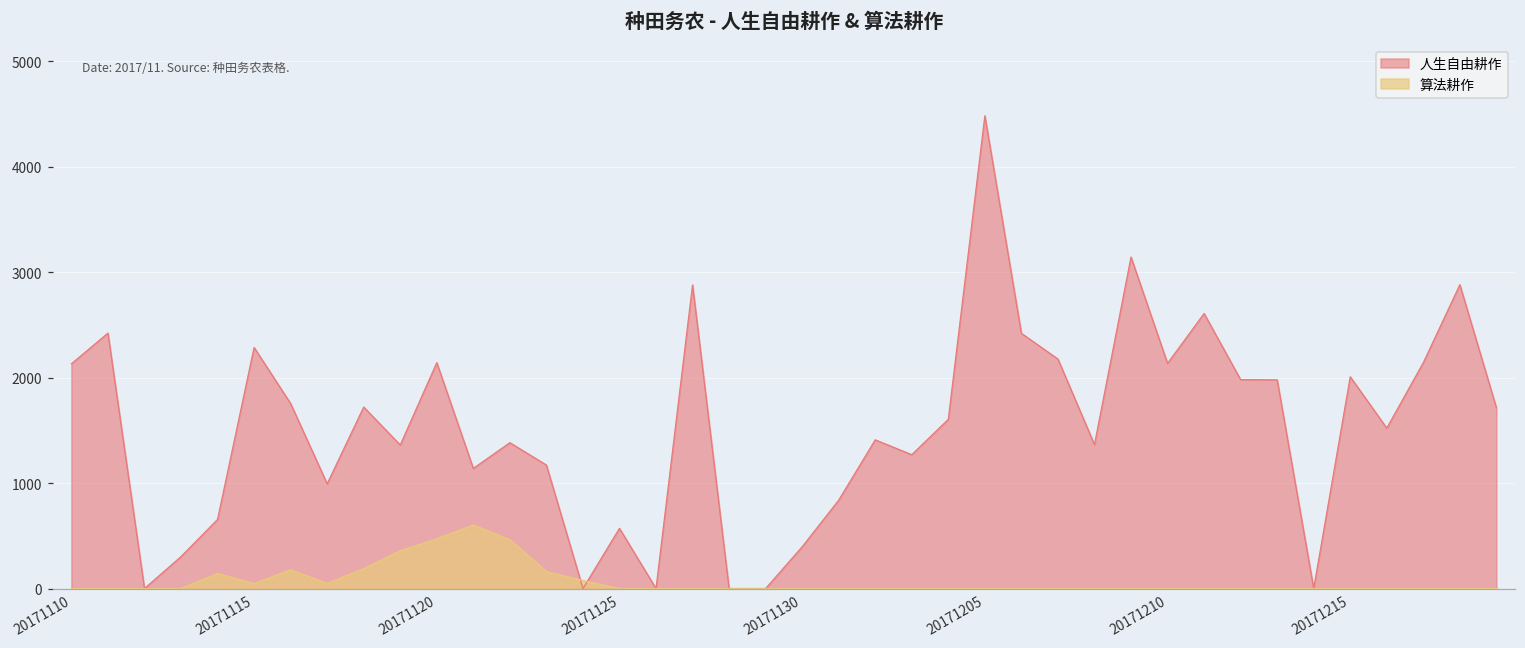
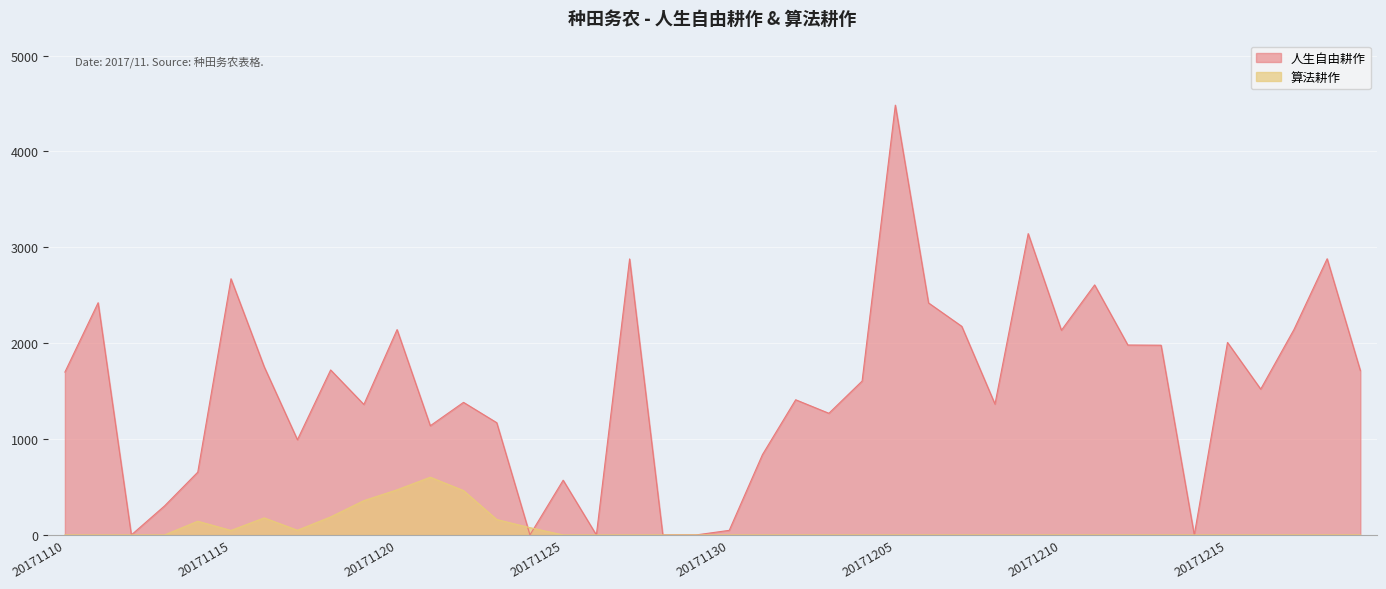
  {
    "人生自由耕作": {
-     "20171110": 2100,
-     "20171115": 2300,
+     "20171110": 1700,
+     "20171115": 2700,
      "20171120": 2100,
      "20171125": 600,
-     "20171130": 400,
+     "20171130": 0,
      "20171205": 4500,
      "20171210": 2100,
      "20171215": 2000
    },
    "算法耕作": {
      "20171110": 0,
      "20171115": 0,
      "20171120": 500,
      "20171125": 0,
      "20171130": 0,
      "20171205": 0,
      "20171210": 0,
      "20171215": 0
    }
  }
